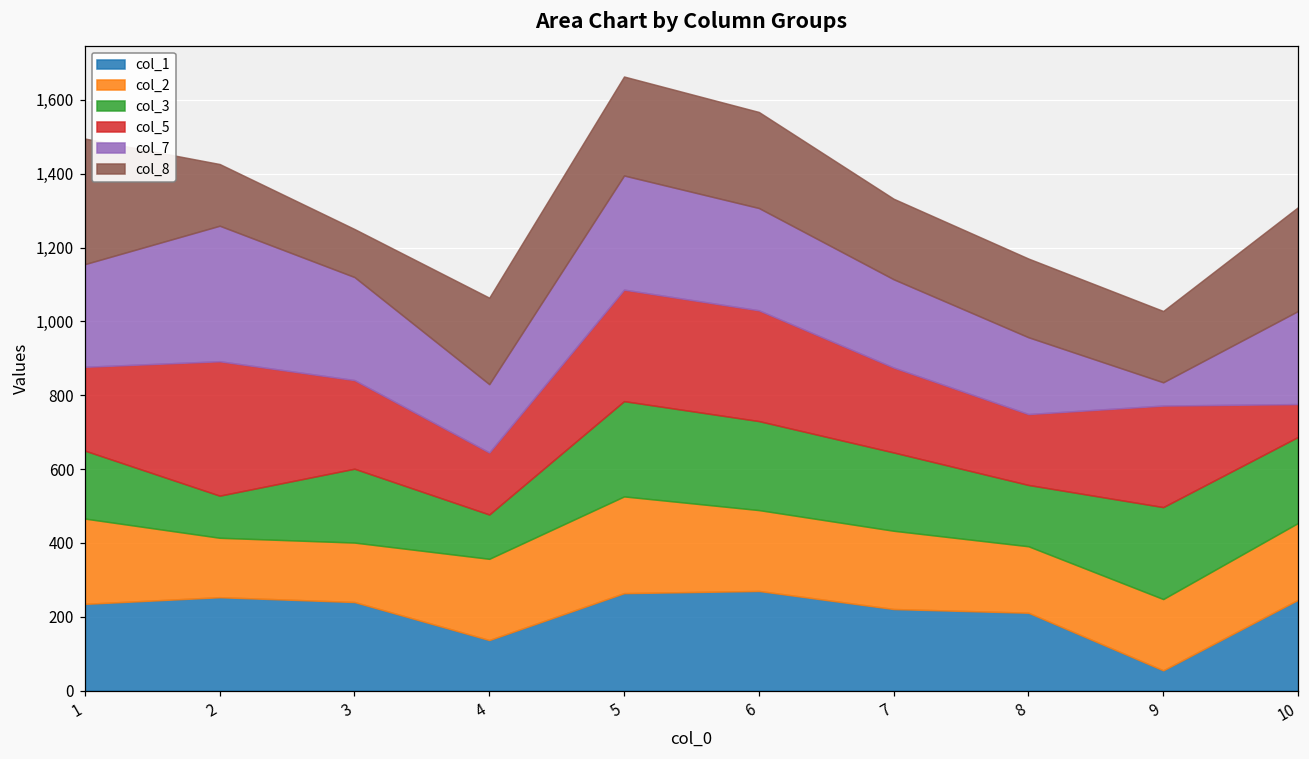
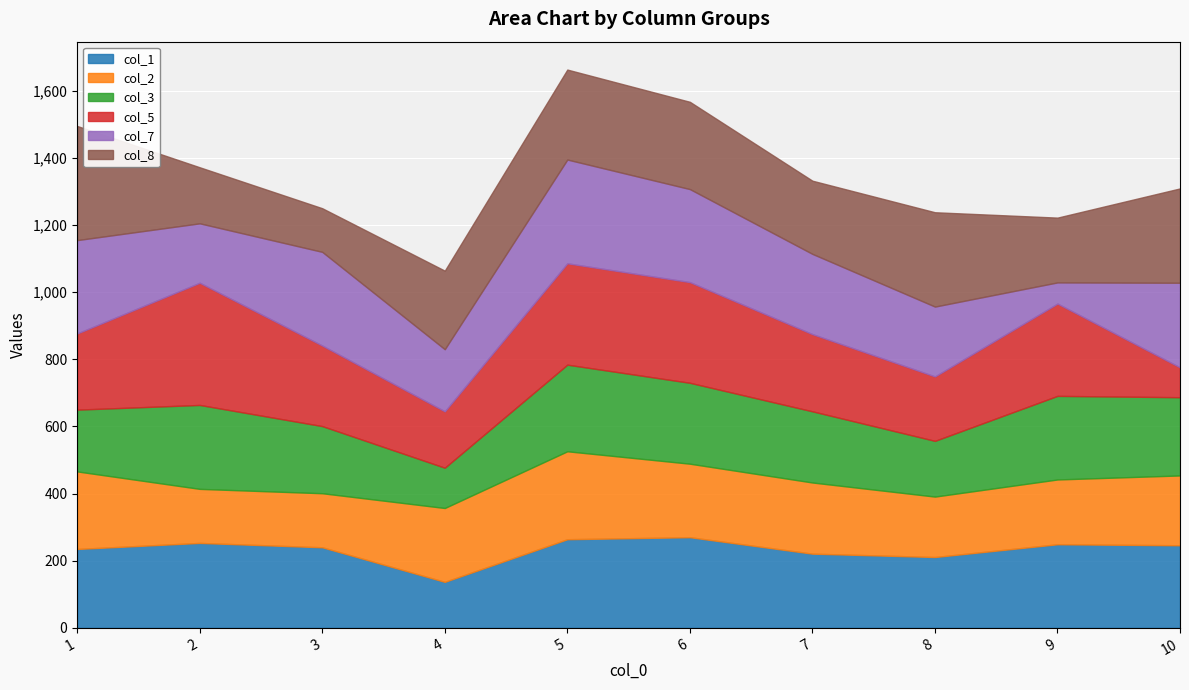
  {
    "col_1": {
      "1": 240,
      "2": 250,
      "3": 240,
      "4": 140,
      "5": 260,
      "6": 270,
      "7": 220,
      "8": 210,
-     "9": 60,
+     "9": 250,
      "10": 250
    },
    "col_2": {
      "1": 230,
      "2": 160,
      "3": 160,
      "4": 220,
      "5": 260,
      "6": 220,
      "7": 210,
      "8": 180,
      "9": 190,
      "10": 210
    },
    "col_3": {
      "1": 180,
-     "2": 110,
+     "2": 250,
      "3": 200,
      "4": 120,
      "5": 260,
      "6": 240,
      "7": 210,
      "8": 170,
      "9": 250,
      "10": 230
    },
    "col_5": {
      "1": 230,
      "2": 360,
      "3": 240,
      "4": 170,
      "5": 300,
      "6": 300,
      "7": 230,
      "8": 190,
      "9": 280,
      "10": 90
    },
    "col_7": {
      "1": 280,
-     "2": 370,
+     "2": 180,
      "3": 280,
      "4": 190,
      "5": 310,
      "6": 280,
      "7": 240,
      "8": 210,
      "9": 60,
      "10": 250
    },
    "col_8": {
      "1": 340,
      "2": 170,
      "3": 130,
      "4": 230,
      "5": 270,
      "6": 260,
      "7": 220,
-     "8": 210,
+     "8": 280,
      "9": 190,
      "10": 280
    }
  }
